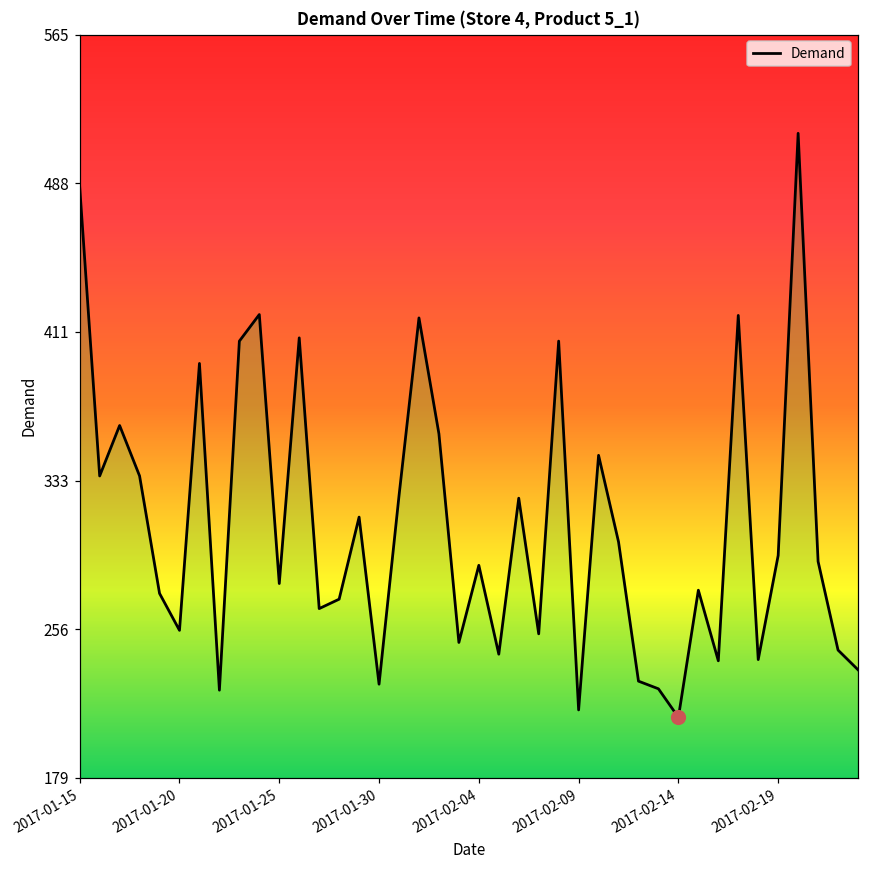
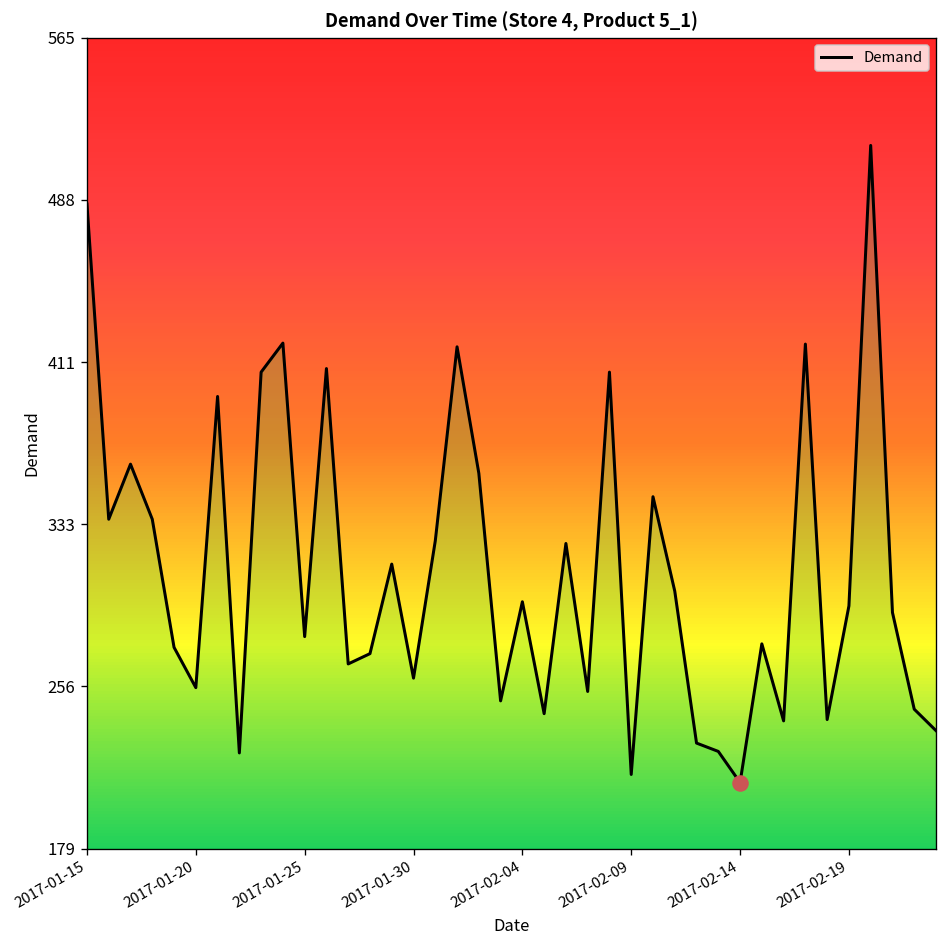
  {
    "Demand": {
      "2017-01-15": 486,
      "2017-01-20": 255,
      "2017-01-25": 280,
-     "2017-01-30": 227,
-     "2017-02-04": 289,
+     "2017-01-30": 260,
+     "2017-02-04": 296,
      "2017-02-09": 214,
      "2017-02-19": 294
    }
  }
